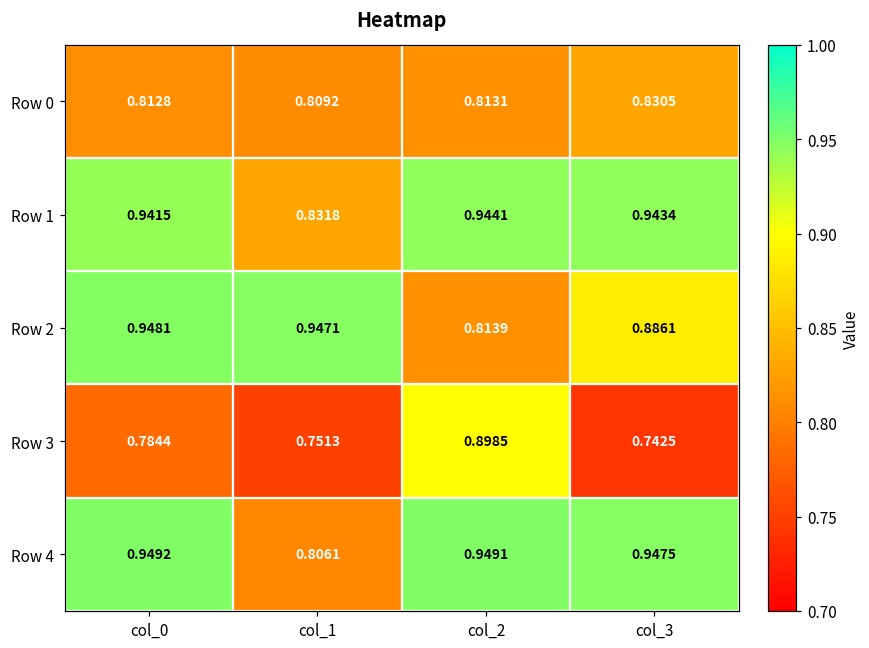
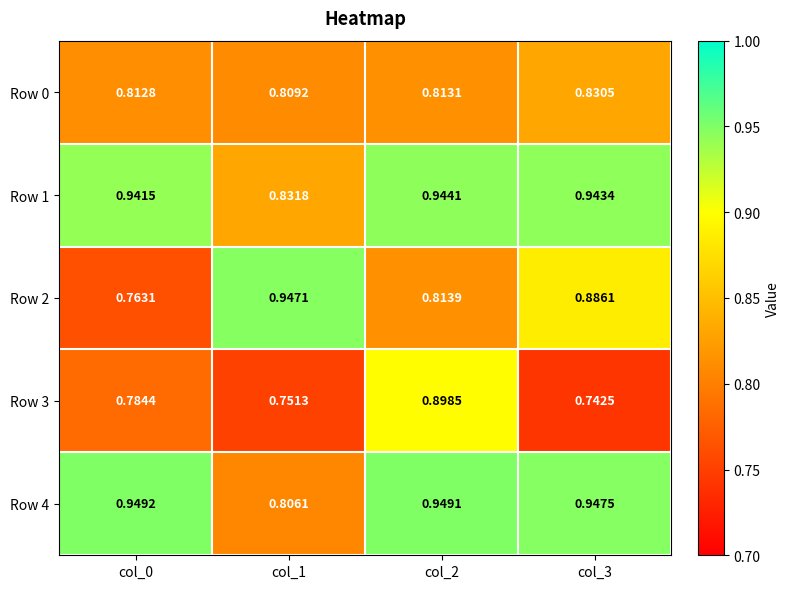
  {
    "Row 0": {
      "col_0": 0.8128,
      "col_1": 0.8092,
      "col_2": 0.8131,
      "col_3": 0.8305
    },
    "Row 1": {
      "col_0": 0.9415,
      "col_1": 0.8318,
      "col_2": 0.9441,
      "col_3": 0.9434
    },
    "Row 2": {
-     "col_0": 0.9481,
+     "col_0": 0.7631,
      "col_1": 0.9471,
      "col_2": 0.8139,
      "col_3": 0.8861
    },
    "Row 3": {
      "col_0": 0.7844,
      "col_1": 0.7513,
      "col_2": 0.8985,
      "col_3": 0.7425
    },
    "Row 4": {
      "col_0": 0.9492,
      "col_1": 0.8061,
      "col_2": 0.9491,
      "col_3": 0.9475
    }
  }
